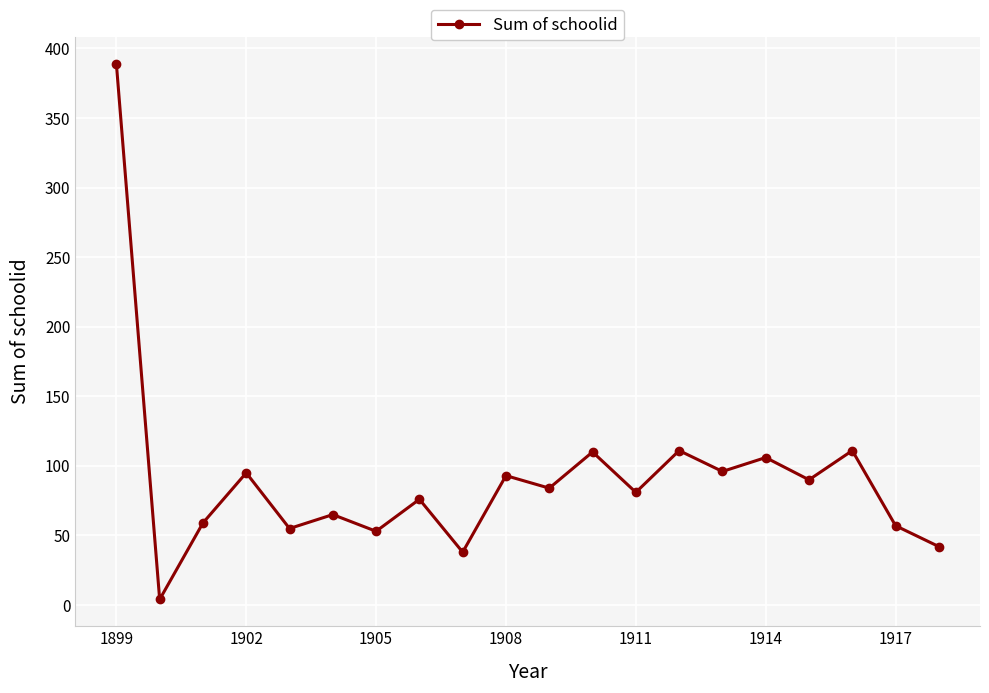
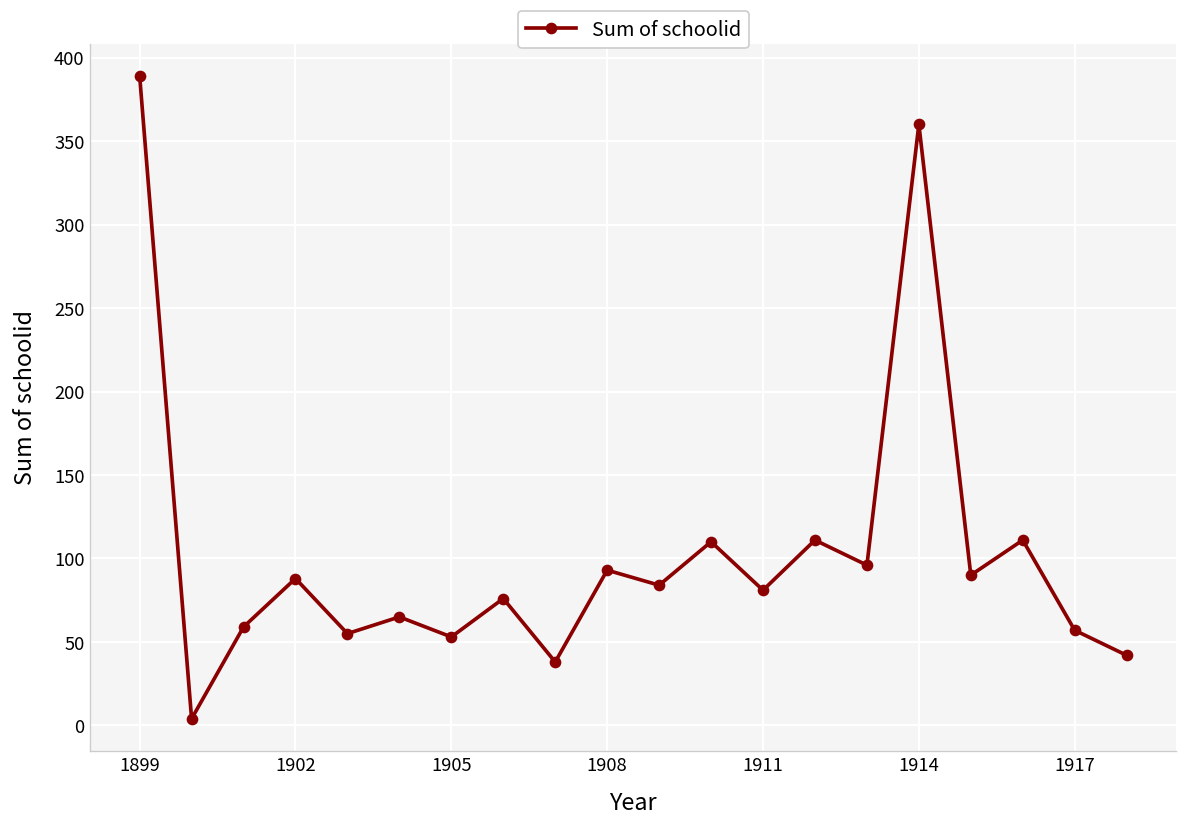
  {
    "1899": 389,
-   "1902": 95,
+   "1902": 88,
    "1905": 53,
    "1908": 93,
    "1911": 81,
-   "1914": 106,
+   "1914": 360,
    "1917": 57
  }
